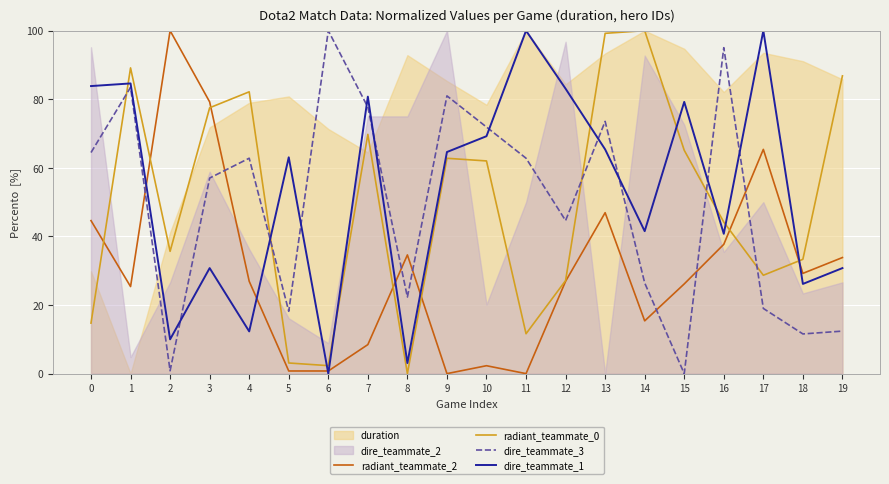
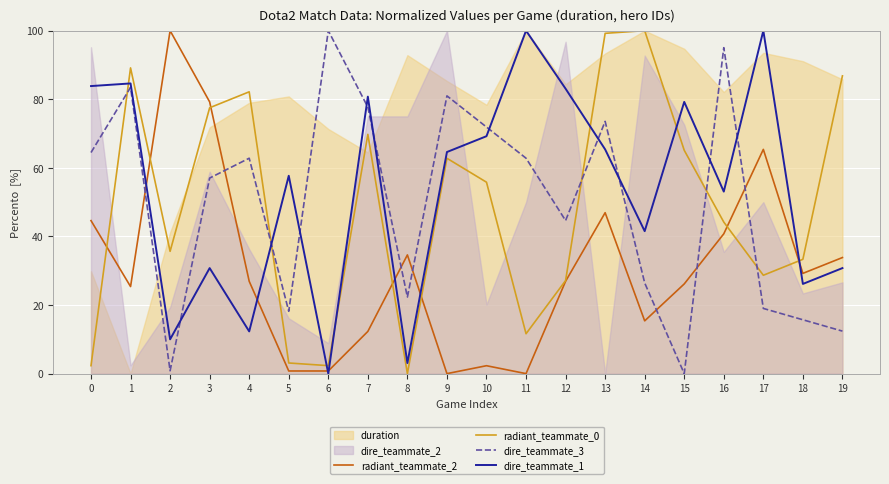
  {
    "radiant_teammate_2": {
      "0": 45,
      "1": 25,
      "2": 100,
      "3": 79,
      "4": 27,
      "5": 1,
      "6": 1,
-     "7": 8,
+     "7": 12,
      "8": 35,
      "9": 0,
      "10": 2,
      "11": 0,
      "13": 47,
      "14": 15,
      "15": 26,
-     "16": 38,
+     "16": 41,
      "17": 65,
      "18": 29,
      "19": 34
    },
    "duration": {
      "0": 30,
      "1": 0,
      "2": 41,
      "3": 72,
      "4": 79,
      "5": 81,
      "6": 71,
      "7": 64,
      "8": 93,
      "9": 85,
      "10": 78,
      "12": 84,
      "13": 93,
      "15": 95,
      "16": 82,
      "17": 94,
      "18": 91,
      "19": 86
    },
    "radiant_teammate_0": {
-     "0": 15,
+     "0": 2,
      "1": 89,
      "2": 36,
      "3": 78,
      "4": 82,
      "5": 3,
      "6": 2,
      "7": 70,
      "8": 0,
      "9": 63,
-     "10": 62,
+     "10": 56,
      "11": 12,
      "13": 99,
      "15": 65,
      "16": 44,
      "17": 29,
      "18": 33,
      "19": 87
    },
    "dire_teammate_2": {
      "0": 95,
-     "1": 5,
-     "2": 27,
+     "1": 2,
+     "2": 19,
      "3": 59,
      "4": 36,
      "5": 16,
      "6": 9,
      "7": 75,
      "8": 75,
      "9": 100,
      "10": 20,
      "11": 50,
      "12": 97,
      "13": 0,
      "14": 93,
      "15": 73,
      "16": 35,
      "17": 50,
      "18": 23,
      "19": 27
    },
    "dire_teammate_3": {
      "0": 64,
      "1": 83,
      "2": 1,
      "3": 57,
      "4": 63,
      "5": 18,
      "6": 100,
      "7": 78,
      "8": 22,
      "9": 81,
      "10": 72,
      "11": 63,
      "12": 45,
      "13": 74,
      "14": 26,
      "15": 0,
      "16": 95,
      "17": 19,
-     "18": 12,
+     "18": 16,
      "19": 12
    },
    "dire_teammate_1": {
      "0": 84,
      "1": 85,
      "2": 10,
      "3": 31,
      "4": 12,
-     "5": 63,
+     "5": 58,
      "6": 0,
      "7": 81,
      "8": 3,
      "9": 65,
      "10": 69,
      "12": 83,
      "13": 65,
      "14": 42,
      "15": 79,
-     "16": 41,
+     "16": 53,
      "17": 100,
      "18": 26,
      "19": 31
    }
  }
